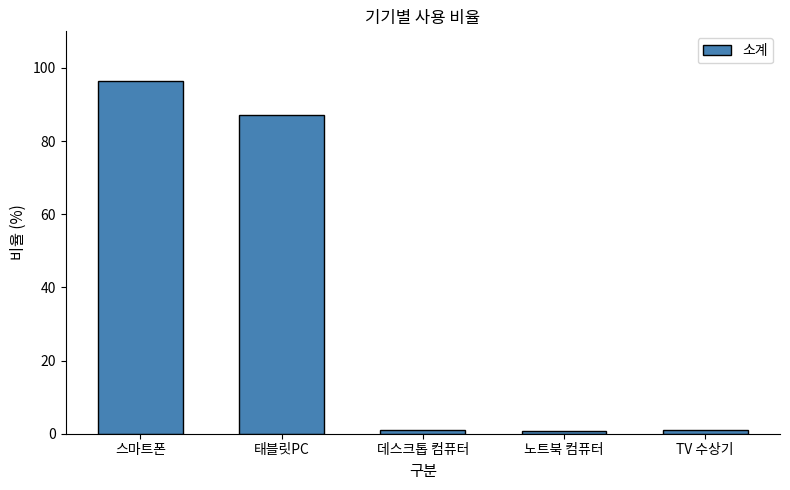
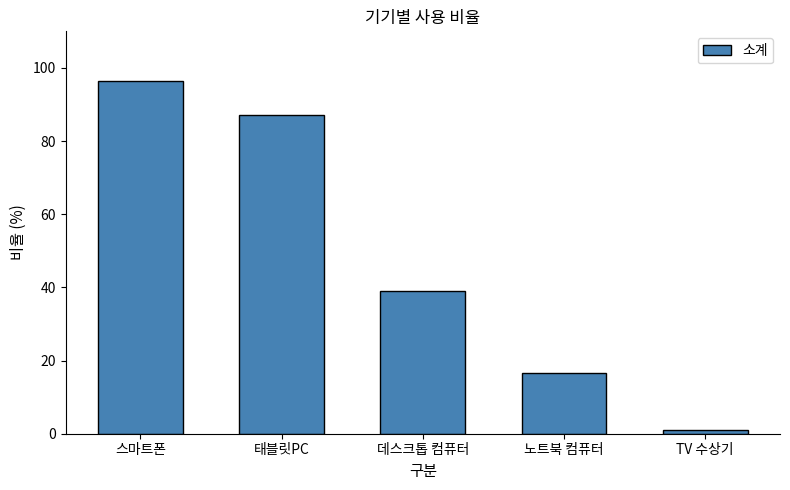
  {
    "스마트폰": 96,
    "태블릿PC": 87,
-   "데스크톱 컴퓨터": 1,
-   "노트북 컴퓨터": 1,
+   "데스크톱 컴퓨터": 39,
+   "노트북 컴퓨터": 17,
    "TV 수상기": 1
  }
